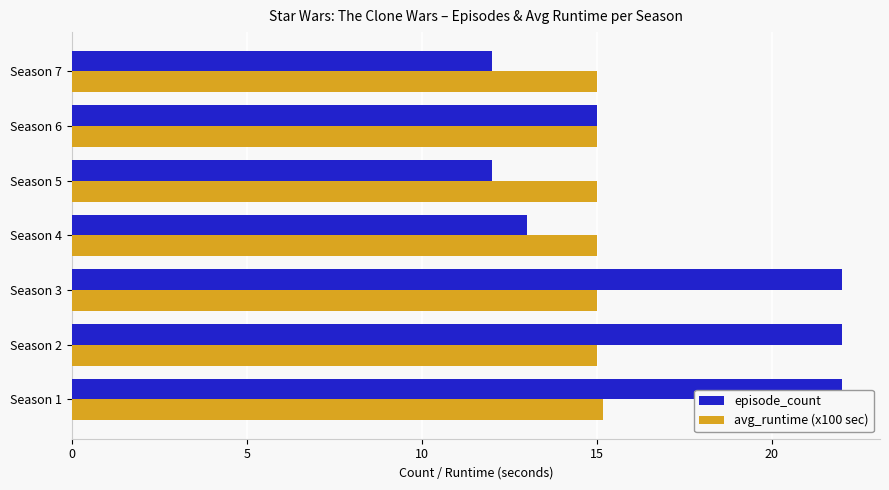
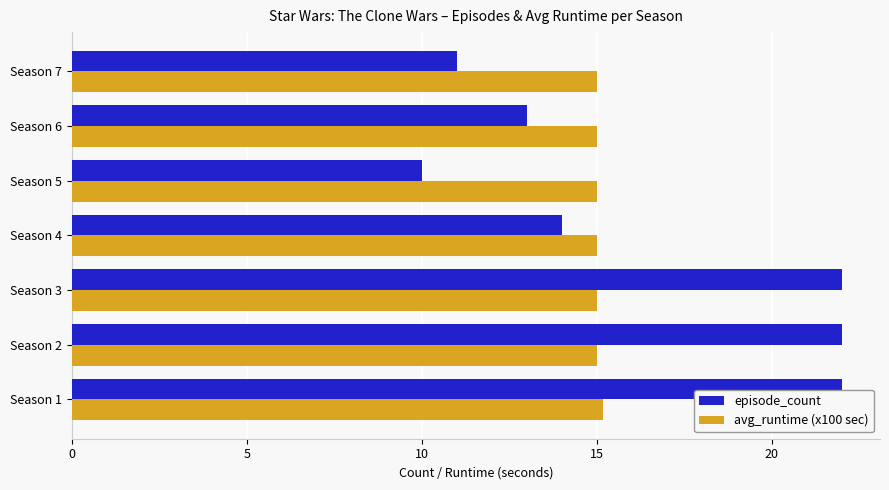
  {
    "episode_count": {
-     "Season 7": 12,
-     "Season 6": 15,
-     "Season 5": 12,
-     "Season 4": 13,
+     "Season 7": 11,
+     "Season 6": 13,
+     "Season 5": 10,
+     "Season 4": 14,
      "Season 3": 22,
      "Season 2": 22,
      "Season 1": 22
    },
    "avg_runtime (x100 sec)": {
      "Season 7": 15,
      "Season 6": 15,
      "Season 5": 15,
      "Season 4": 15,
      "Season 3": 15,
      "Season 2": 15,
      "Season 1": 15.2
    }
  }
